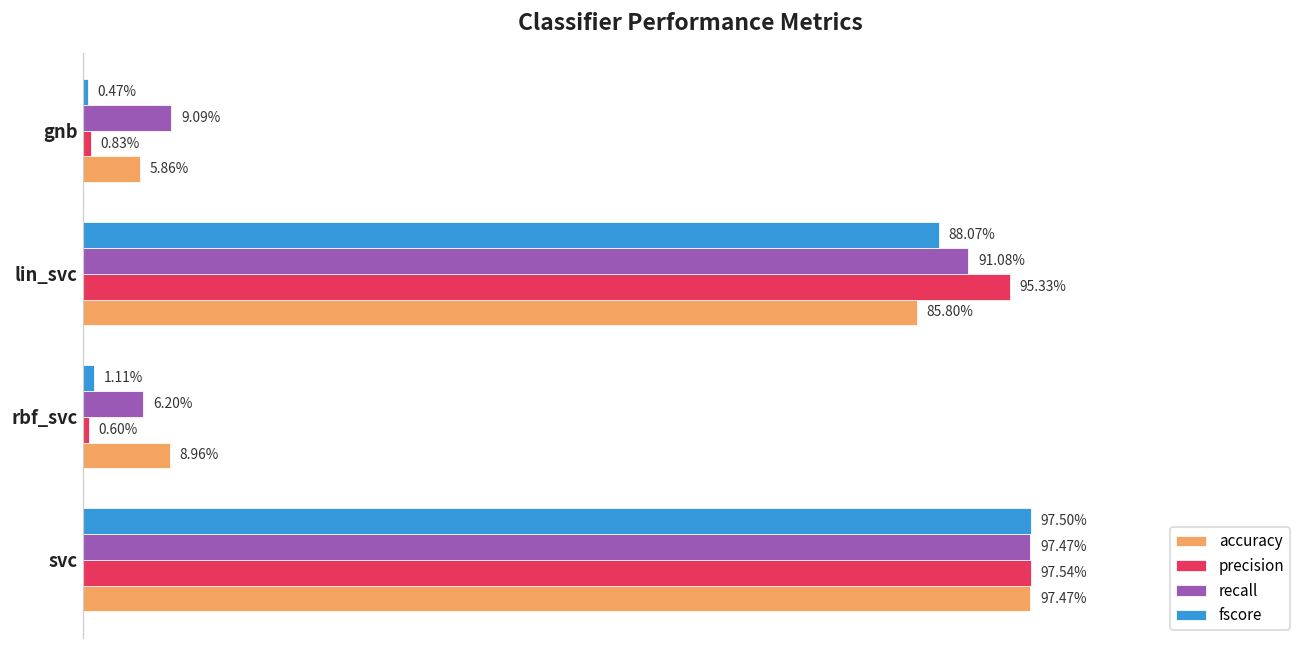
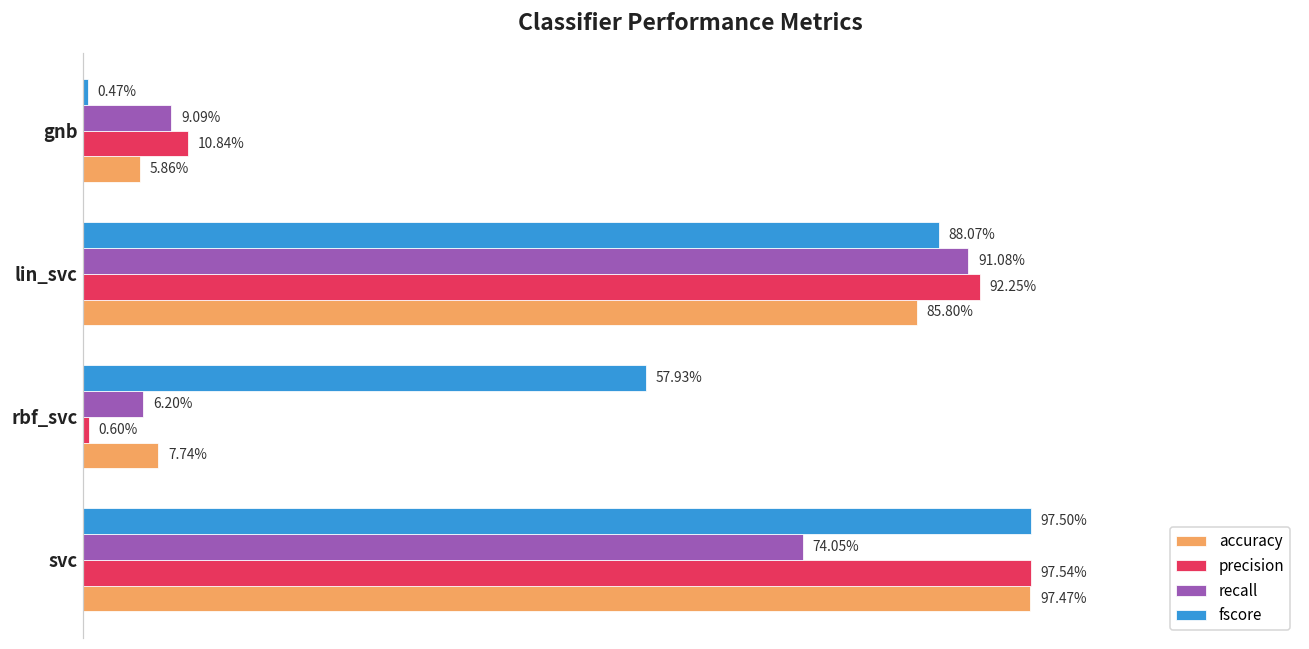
  {
    "accuracy": {
      "gnb": "5.86%",
      "lin_svc": "85.80%",
-     "rbf_svc": "8.96%",
+     "rbf_svc": "7.74%",
      "svc": "97.47%"
    },
    "precision": {
-     "gnb": "0.83%",
-     "lin_svc": "95.33%",
+     "gnb": "10.84%",
+     "lin_svc": "92.25%",
      "rbf_svc": "0.60%",
      "svc": "97.54%"
    },
    "recall": {
      "gnb": "9.09%",
      "lin_svc": "91.08%",
      "rbf_svc": "6.20%",
-     "svc": "97.47%"
+     "svc": "74.05%"
    },
    "fscore": {
      "gnb": "0.47%",
      "lin_svc": "88.07%",
-     "rbf_svc": "1.11%",
+     "rbf_svc": "57.93%",
      "svc": "97.50%"
    }
  }
